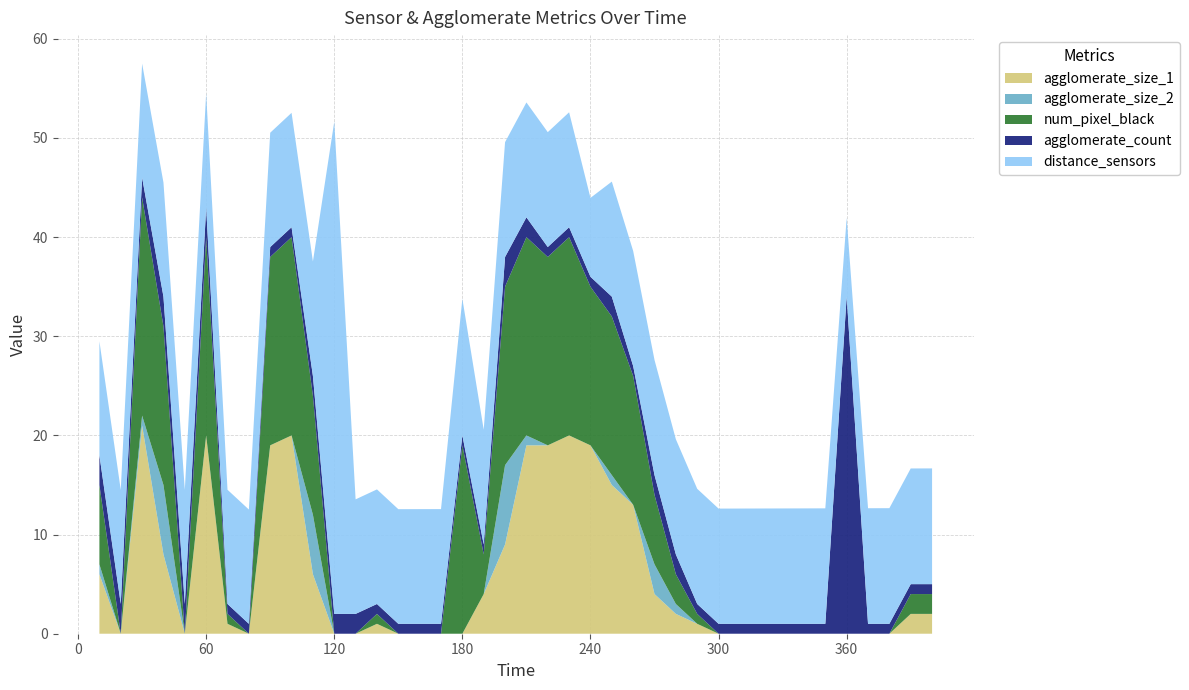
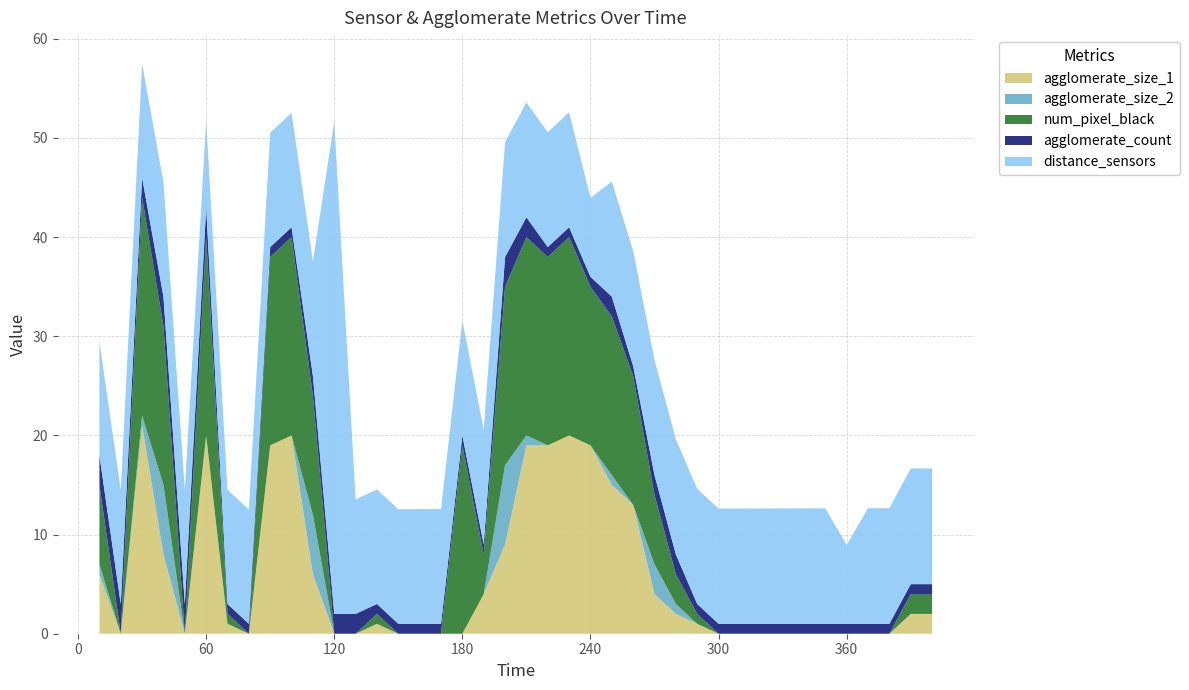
  {
    "num_pixel_black": {
      "60": 20,
      "180": 19,
      "240": 16
    },
    "agglomerate_count": {
      "60": 3,
      "120": 2,
      "180": 1,
      "240": 1,
      "300": 1,
-     "360": 34
+     "360": 1
    },
    "distance_sensors": {
-     "60": 12,
+     "60": 9,
      "120": 50,
-     "180": 14,
+     "180": 12,
      "240": 8,
      "300": 12,
      "360": 8
    }
  }
